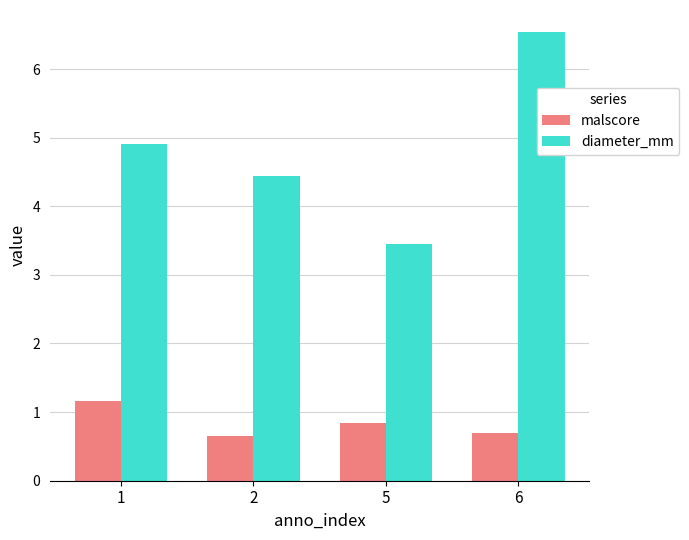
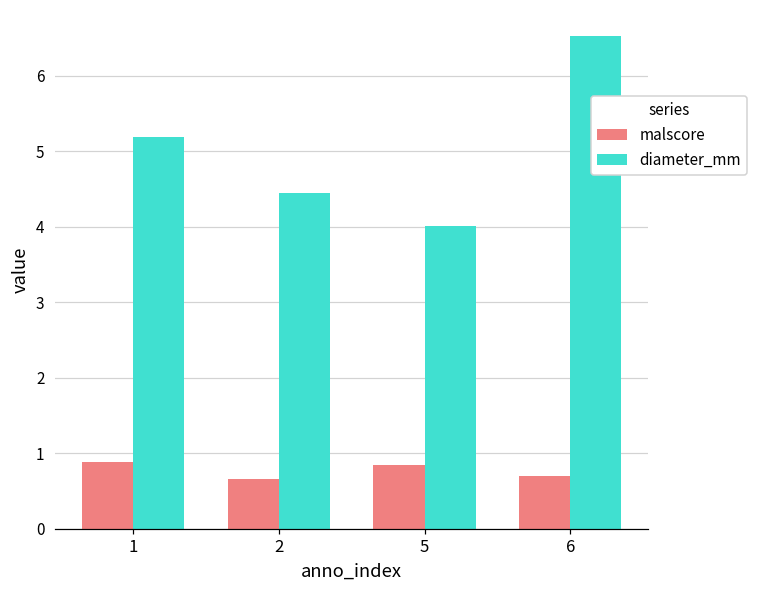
  {
    "malscore": {
-     "1": 1.2,
+     "1": 0.9,
      "2": 0.7,
      "5": 0.8,
      "6": 0.7
    },
    "diameter_mm": {
-     "1": 4.9,
+     "1": 5.2,
      "2": 4.4,
-     "5": 3.5,
+     "5": 4.0,
      "6": 6.5
    }
  }
